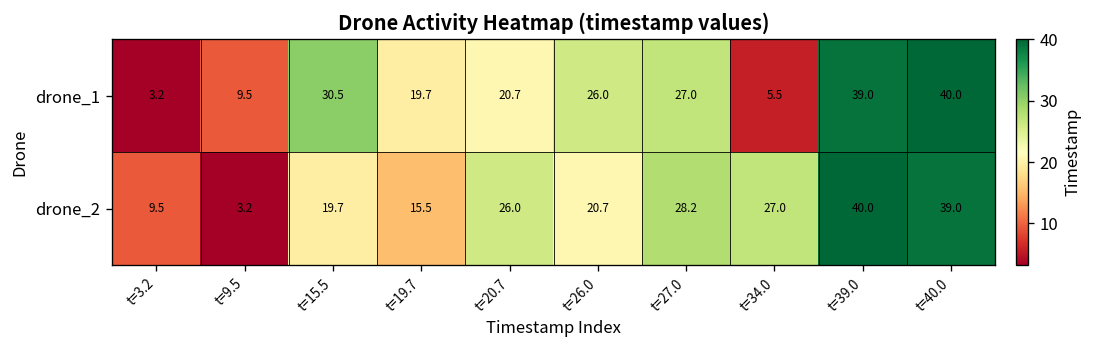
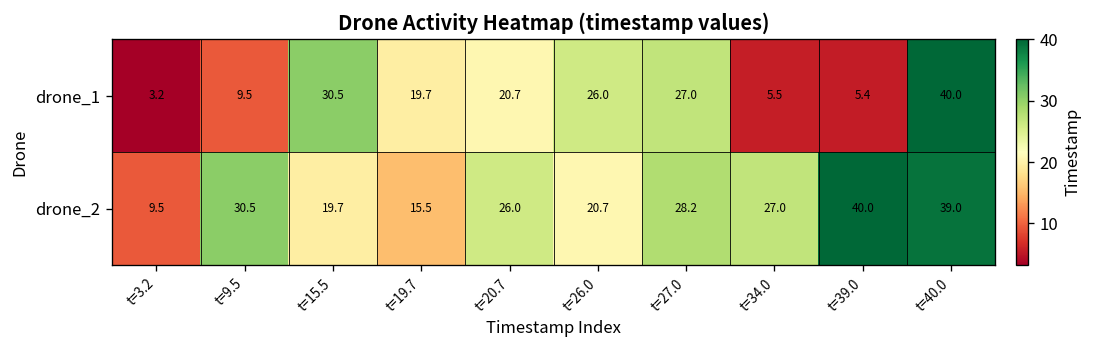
  {
    "drone_1": {
      "t=3.2": 3.2,
      "t=9.5": 9.5,
      "t=15.5": 30.5,
      "t=19.7": 19.7,
      "t=20.7": 20.7,
      "t=26.0": 26.0,
      "t=27.0": 27.0,
      "t=34.0": 5.5,
-     "t=39.0": 39.0,
+     "t=39.0": 5.4,
      "t=40.0": 40.0
    },
    "drone_2": {
      "t=3.2": 9.5,
-     "t=9.5": 3.2,
+     "t=9.5": 30.5,
      "t=15.5": 19.7,
      "t=19.7": 15.5,
      "t=20.7": 26.0,
      "t=26.0": 20.7,
      "t=27.0": 28.2,
      "t=34.0": 27.0,
      "t=39.0": 40.0,
      "t=40.0": 39.0
    }
  }
